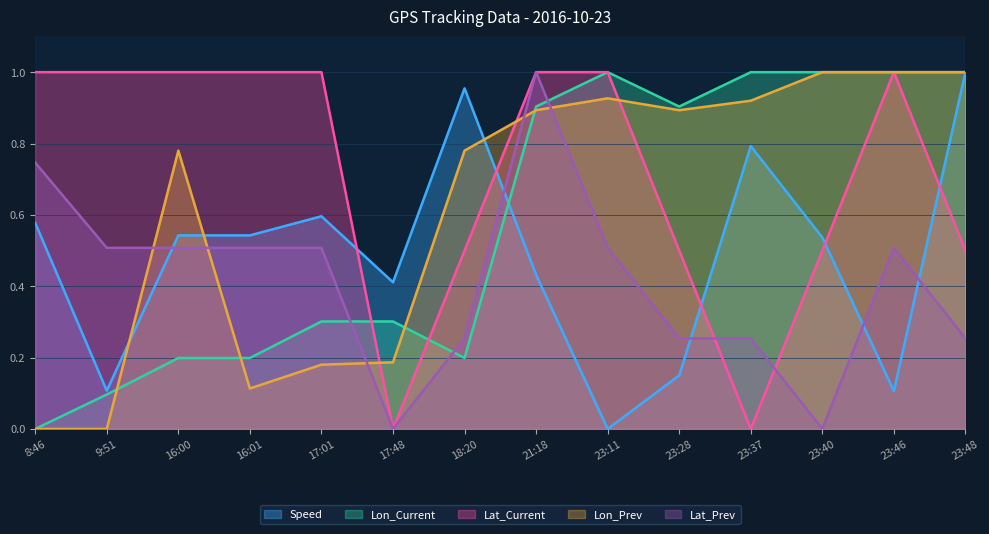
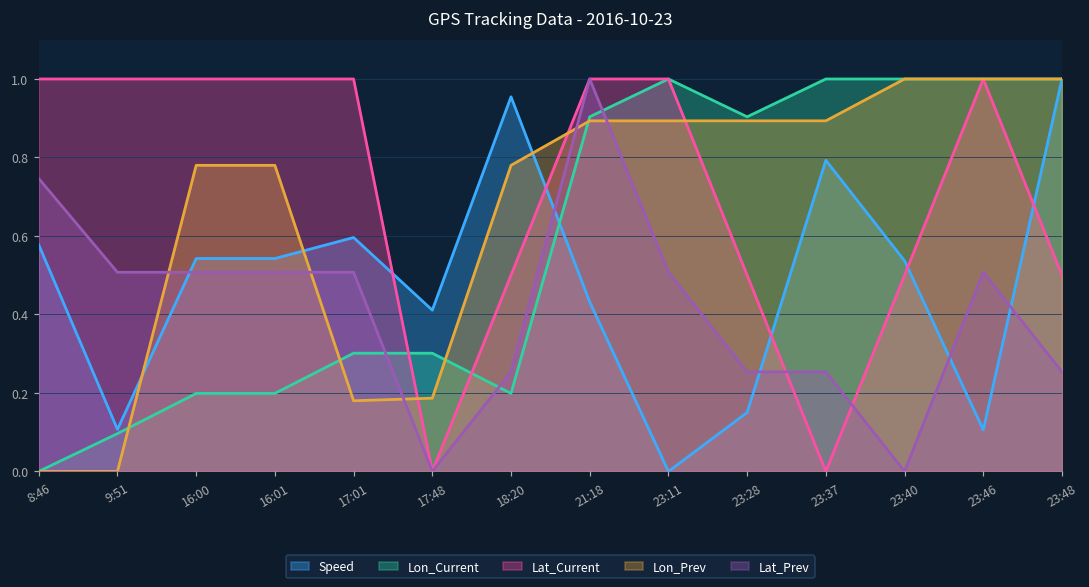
  {
    "Lon_Prev": {
      "9:51": 0.00,
      "16:00": 0.78,
-     "16:01": 0.11,
+     "16:01": 0.78,
      "17:01": 0.18,
      "17:48": 0.19,
      "18:20": 0.78,
      "21:18": 0.89,
-     "23:11": 0.93,
+     "23:11": 0.89,
      "23:28": 0.89,
-     "23:37": 0.92
+     "23:37": 0.89
    }
  }
